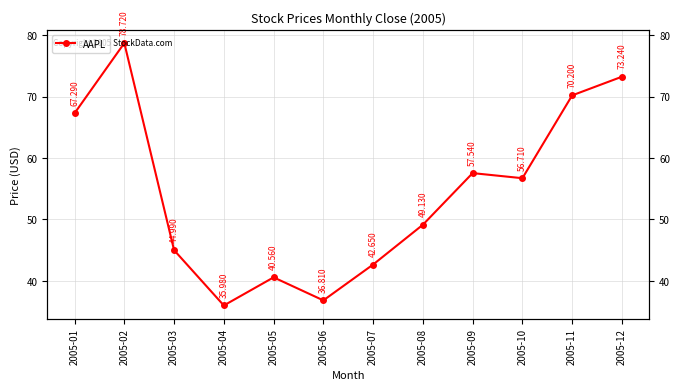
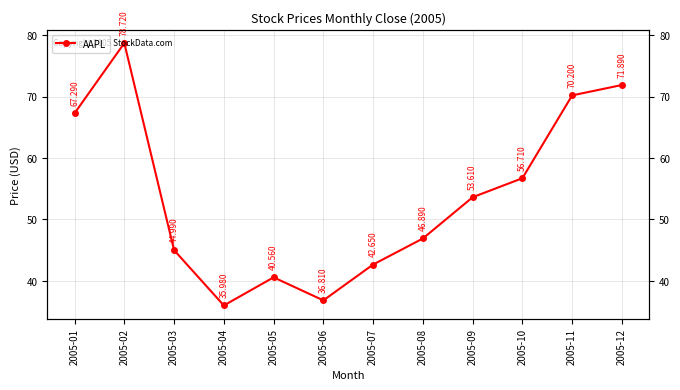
  {
    "2005-01": 67.290,
    "2005-02": 78.720,
    "2005-03": 44.990,
    "2005-04": 35.980,
    "2005-05": 40.560,
    "2005-06": 36.810,
    "2005-07": 42.650,
-   "2005-08": 49.130,
-   "2005-09": 57.540,
+   "2005-08": 46.890,
+   "2005-09": 53.610,
    "2005-10": 56.710,
    "2005-11": 70.200,
-   "2005-12": 73.240
+   "2005-12": 71.890
  }
